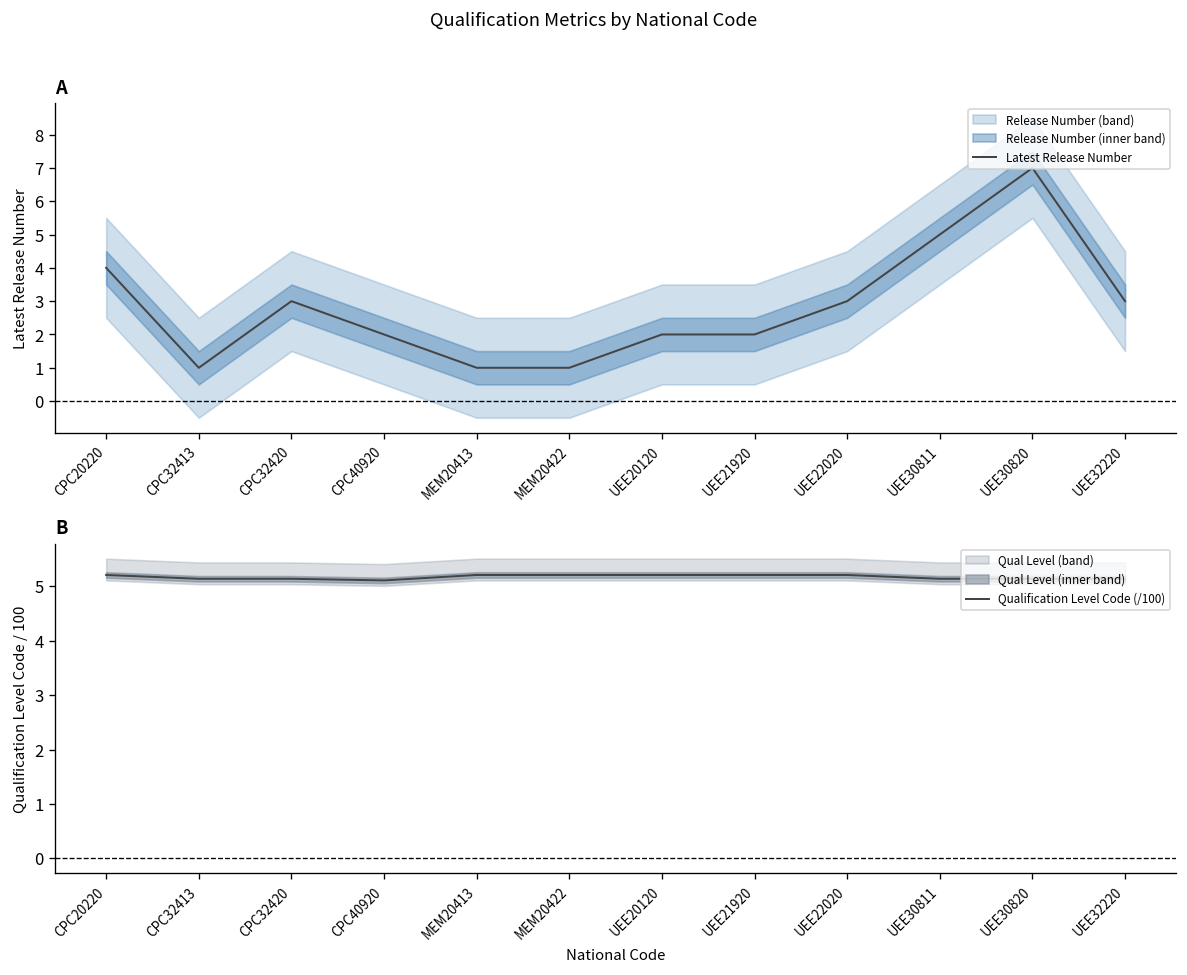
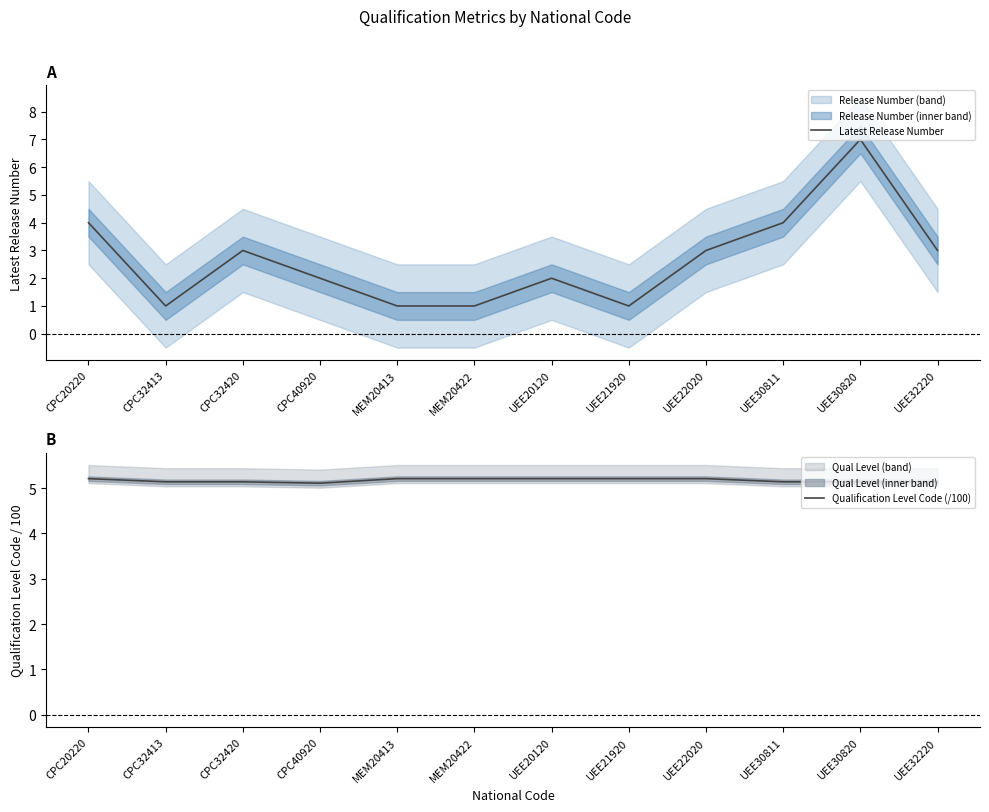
  {
    "A": {
      "Latest Release Number": {
        "CPC20220": 4,
        "CPC32413": 1,
        "CPC32420": 3,
        "CPC40920": 2,
        "MEM20413": 1,
        "MEM20422": 1,
        "UEE20120": 2,
-       "UEE21920": 2,
+       "UEE21920": 1,
        "UEE22020": 3,
-       "UEE30811": 5,
+       "UEE30811": 4,
        "UEE32220": 3
      }
    }
  }
